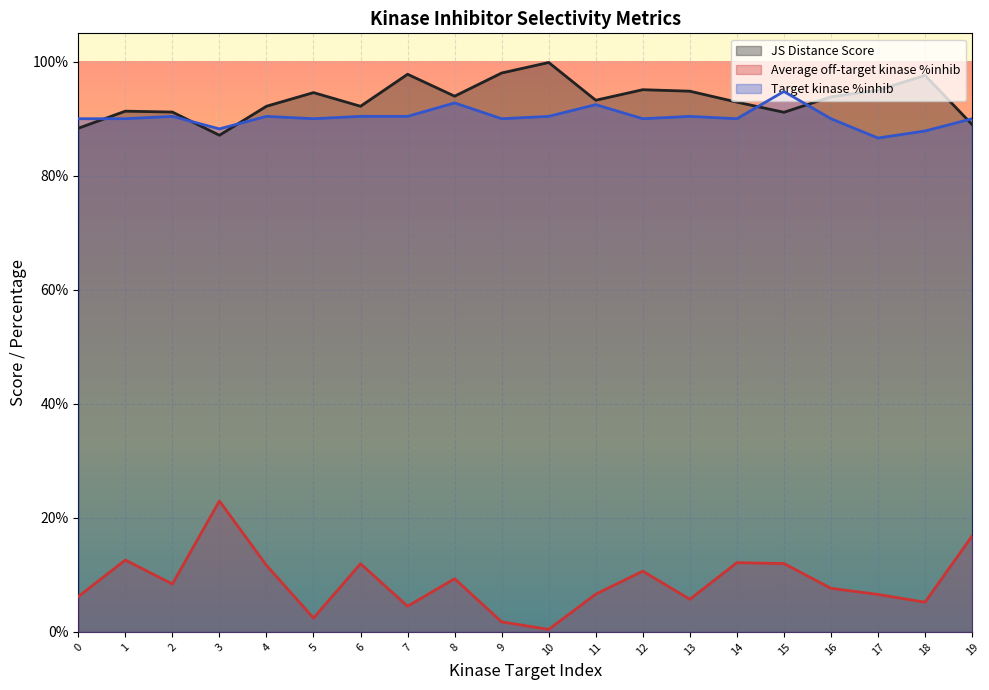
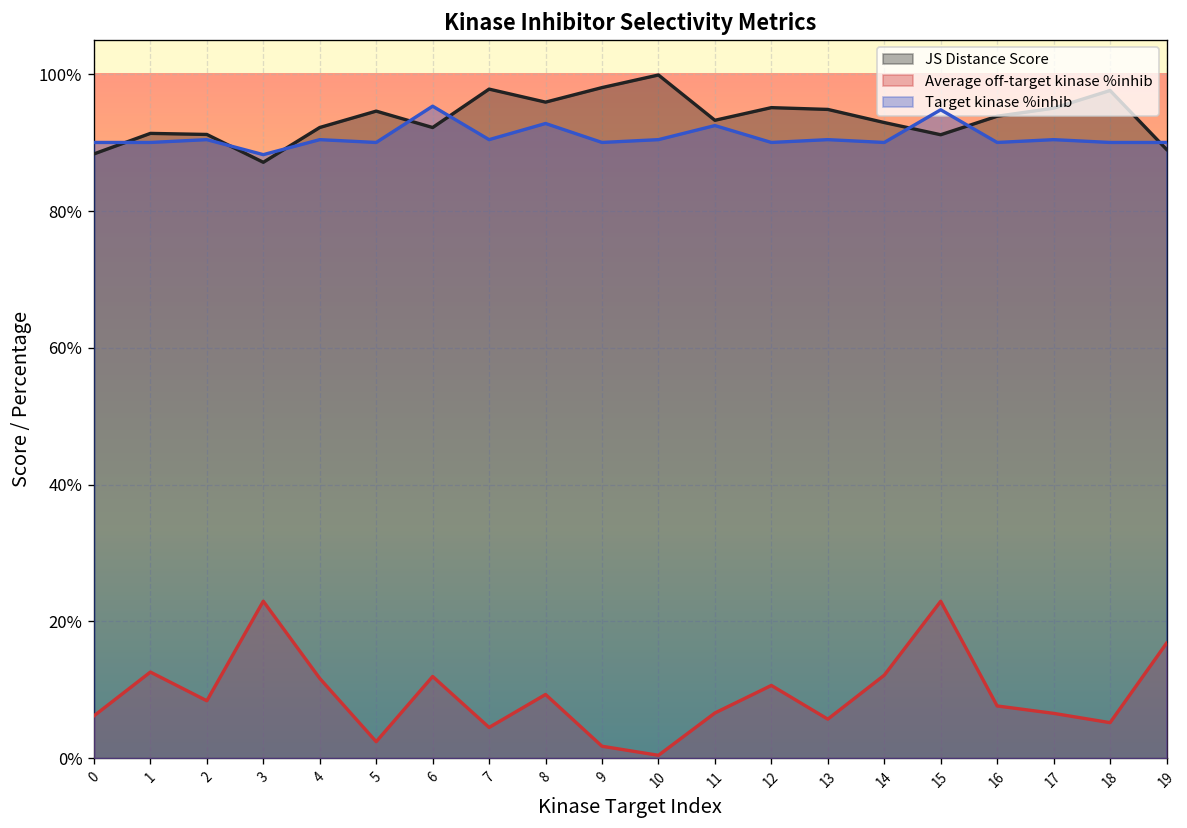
  {
    "JS Distance Score": {
      "0": "88%",
      "1": "91%",
      "2": "91%",
      "3": "87%",
      "4": "92%",
      "5": "95%",
      "6": "92%",
      "7": "98%",
-     "8": "94%",
+     "8": "96%",
      "9": "98%",
      "10": "100%",
      "11": "93%",
      "12": "95%",
      "13": "95%",
      "14": "93%",
      "15": "91%",
      "19": "89%"
    },
    "Average off-target kinase %inhib": {
      "0": "6%",
      "1": "13%",
      "2": "8%",
      "3": "23%",
      "4": "12%",
      "5": "2%",
      "6": "12%",
      "7": "5%",
      "8": "9%",
      "9": "2%",
      "10": "0%",
      "11": "7%",
      "12": "11%",
      "13": "6%",
      "14": "12%",
-     "15": "12%",
+     "15": "23%",
      "16": "8%",
      "17": "7%",
      "18": "5%",
      "19": "17%"
    },
    "Target kinase %inhib": {
      "0": "90%",
      "1": "90%",
      "2": "90%",
      "3": "88%",
      "4": "90%",
      "5": "90%",
-     "6": "90%",
+     "6": "95%",
      "7": "90%",
      "8": "93%",
      "9": "90%",
      "10": "90%",
      "11": "92%",
      "12": "90%",
      "13": "90%",
      "14": "90%",
      "16": "90%",
-     "17": "87%",
-     "18": "88%",
+     "17": "90%",
+     "18": "90%",
      "19": "90%"
    }
  }
